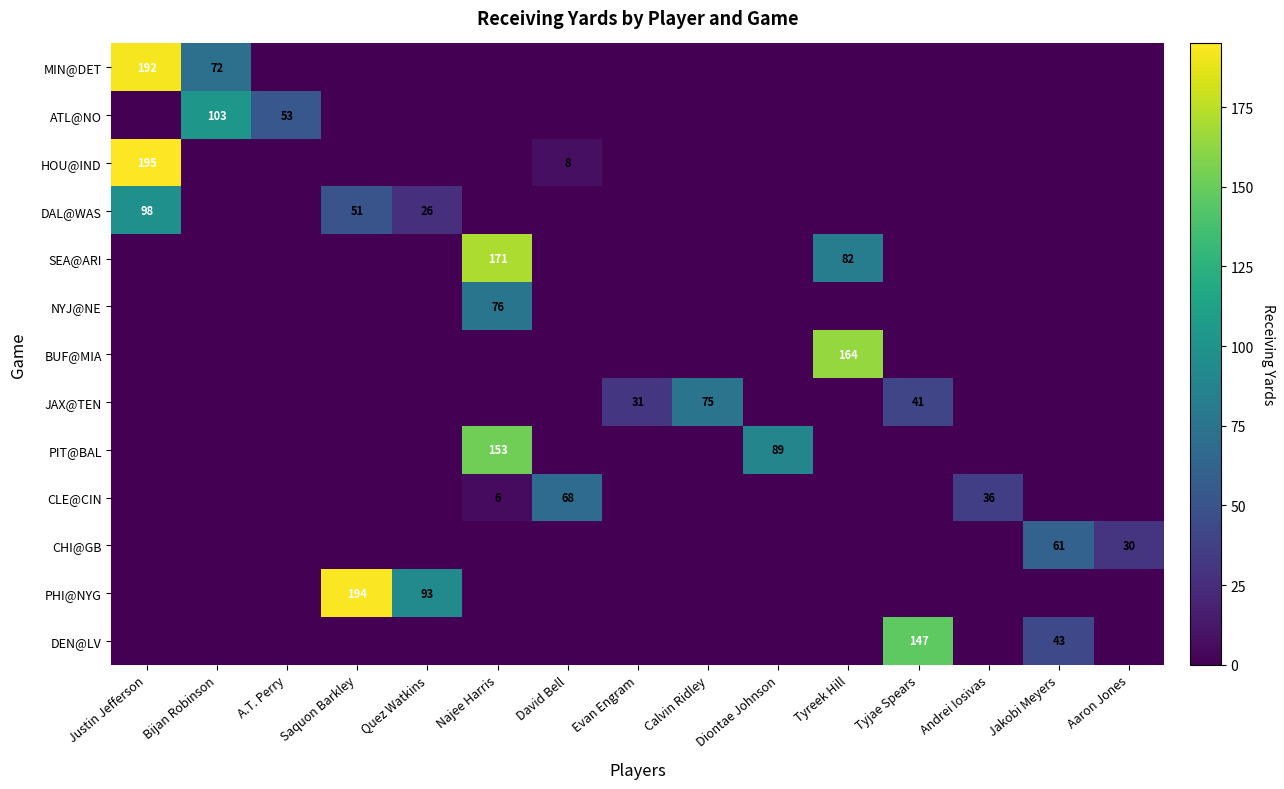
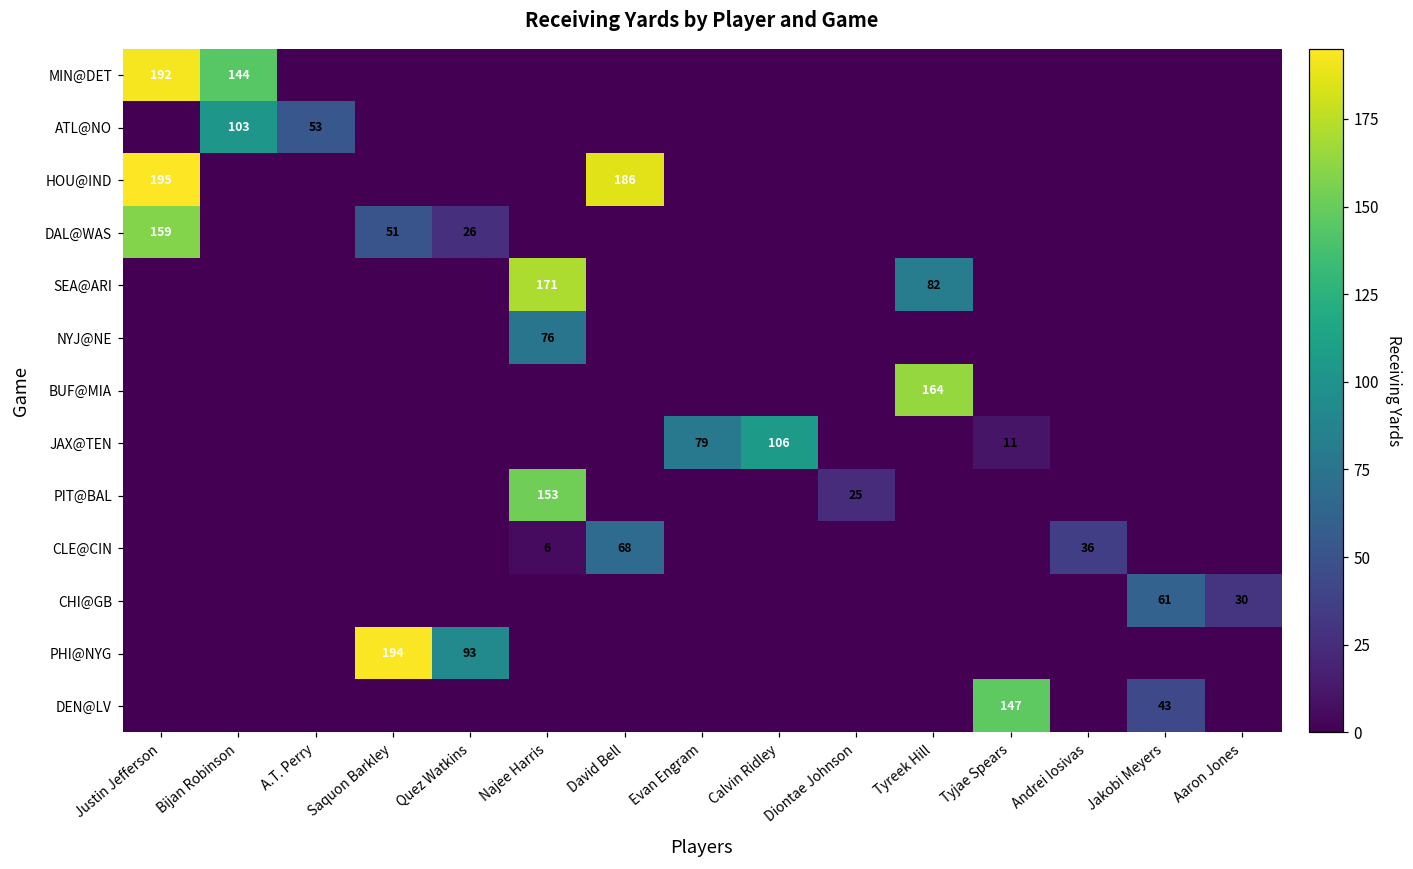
  {
    "MIN@DET": {
      "Justin Jefferson": 192,
-     "Bijan Robinson": 72
+     "Bijan Robinson": 144
    },
    "ATL@NO": {
      "Bijan Robinson": 103,
      "A.T. Perry": 53
    },
    "HOU@IND": {
      "Justin Jefferson": 195,
-     "David Bell": 8
+     "David Bell": 186
    },
    "DAL@WAS": {
-     "Justin Jefferson": 98,
+     "Justin Jefferson": 159,
      "Saquon Barkley": 51,
      "Quez Watkins": 26
    },
    "SEA@ARI": {
      "Najee Harris": 171,
      "Tyreek Hill": 82
    },
    "NYJ@NE": {
      "Najee Harris": 76
    },
    "BUF@MIA": {
      "Tyreek Hill": 164
    },
    "JAX@TEN": {
-     "Evan Engram": 31,
-     "Calvin Ridley": 75,
-     "Tyjae Spears": 41
+     "Evan Engram": 79,
+     "Calvin Ridley": 106,
+     "Tyjae Spears": 11
    },
    "PIT@BAL": {
      "Najee Harris": 153,
-     "Diontae Johnson": 89
+     "Diontae Johnson": 25
    },
    "CLE@CIN": {
      "Najee Harris": 6,
      "David Bell": 68,
      "Andrei Iosivas": 36
    },
    "CHI@GB": {
      "Jakobi Meyers": 61,
      "Aaron Jones": 30
    },
    "PHI@NYG": {
      "Saquon Barkley": 194,
      "Quez Watkins": 93
    },
    "DEN@LV": {
      "Tyjae Spears": 147,
      "Jakobi Meyers": 43
    }
  }
